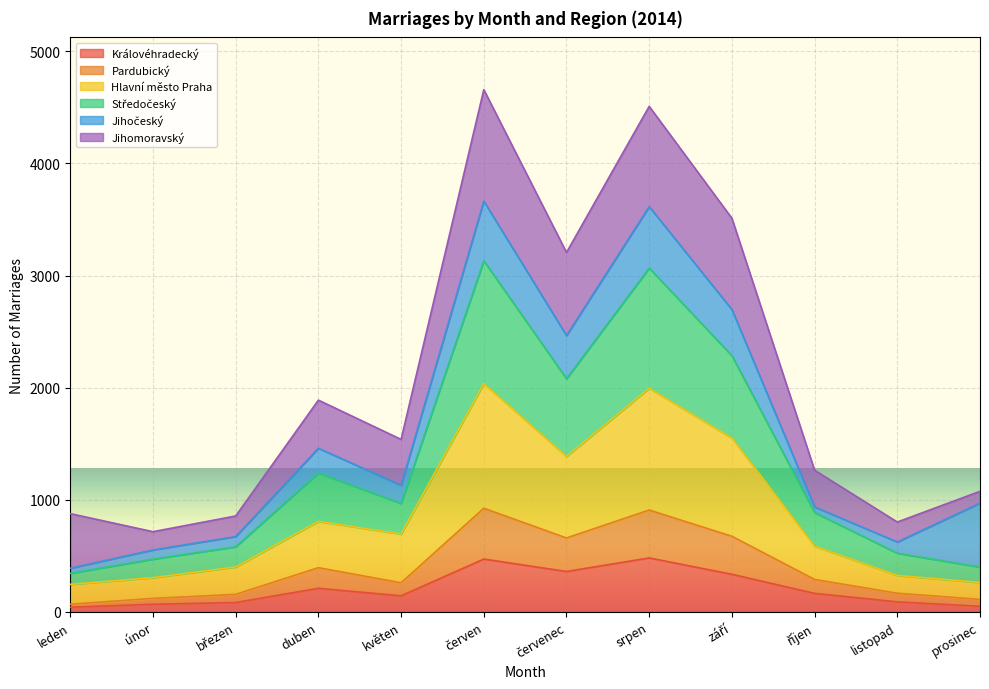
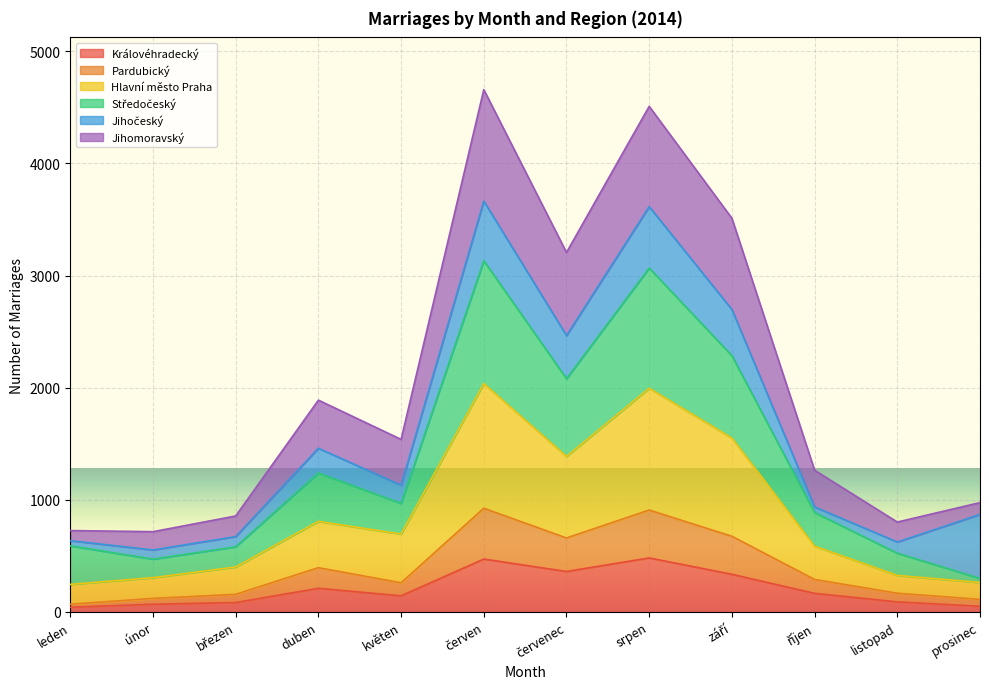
  {
    "Hlavní město Praha": {
      "leden": 180,
      "únor": 190,
      "březen": 240,
      "duben": 410,
      "květen": 440,
      "červen": 1110,
      "červenec": 730,
      "srpen": 1090,
      "září": 880,
      "říjen": 300,
      "listopad": 160,
      "prosinec": 150
    },
    "Středočeský": {
-     "leden": 100,
+     "leden": 340,
      "únor": 170,
      "březen": 180,
      "duben": 430,
      "květen": 270,
      "červen": 1100,
      "červenec": 690,
      "srpen": 1070,
      "září": 730,
      "říjen": 300,
      "listopad": 200,
-     "prosinec": 140
+     "prosinec": 40
    },
    "Jihočeský": {
      "leden": 50,
      "únor": 80,
      "březen": 90,
      "duben": 220,
      "květen": 160,
      "červen": 530,
      "červenec": 390,
      "srpen": 550,
      "září": 410,
      "říjen": 50,
      "listopad": 100,
      "prosinec": 570
    },
    "Jihomoravský": {
-     "leden": 490,
+     "leden": 90,
      "únor": 160,
      "březen": 180,
      "duben": 430,
      "květen": 410,
      "červen": 990,
      "červenec": 740,
      "srpen": 890,
      "září": 810,
      "říjen": 330,
      "listopad": 180,
      "prosinec": 110
    }
  }
